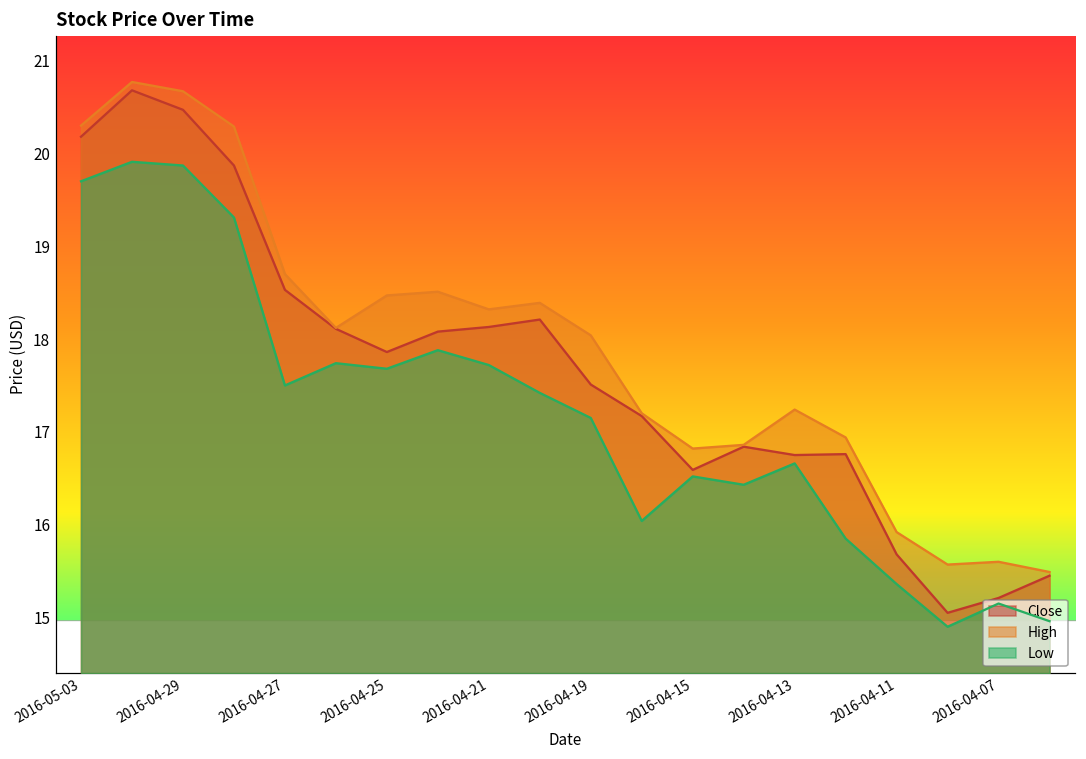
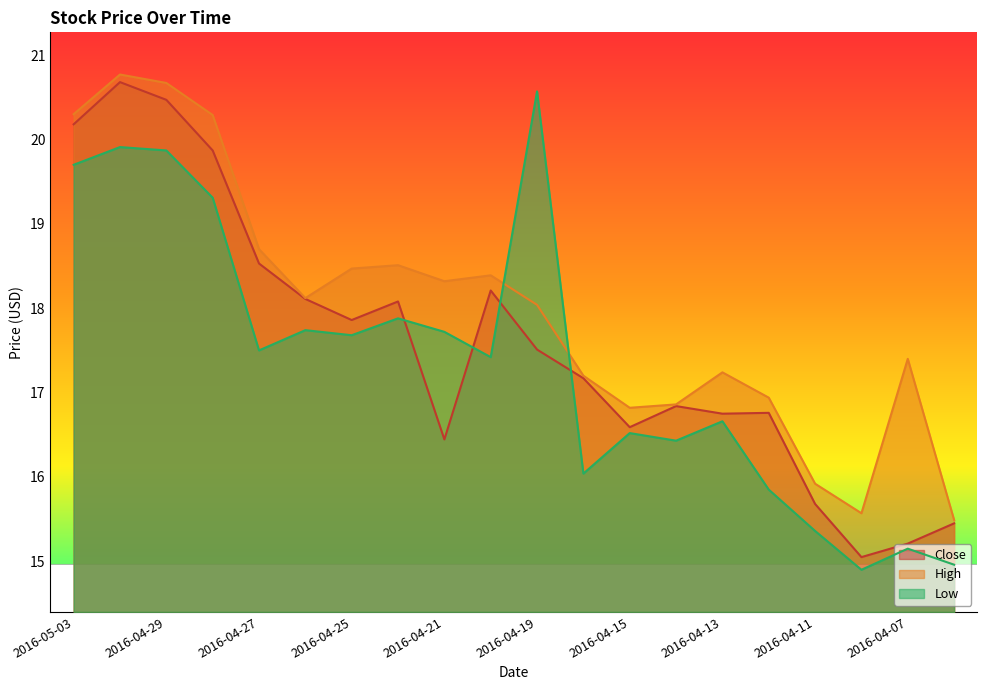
  {
    "Close": {
      "2016-05-03": 20.2,
      "2016-04-29": 20.5,
      "2016-04-27": 18.5,
      "2016-04-25": 17.9,
-     "2016-04-21": 18.1,
+     "2016-04-21": 16.4,
      "2016-04-19": 17.5,
      "2016-04-15": 16.6,
      "2016-04-13": 16.8,
      "2016-04-11": 15.7,
      "2016-04-07": 15.2
    },
    "High": {
      "2016-05-03": 20.3,
      "2016-04-29": 20.7,
      "2016-04-27": 18.7,
      "2016-04-25": 18.5,
      "2016-04-21": 18.3,
      "2016-04-19": 18.0,
      "2016-04-15": 16.8,
      "2016-04-13": 17.2,
      "2016-04-11": 15.9,
-     "2016-04-07": 15.6
+     "2016-04-07": 17.4
    },
    "Low": {
      "2016-05-03": 19.7,
      "2016-04-29": 19.9,
      "2016-04-27": 17.5,
      "2016-04-25": 17.7,
      "2016-04-21": 17.7,
-     "2016-04-19": 17.2,
+     "2016-04-19": 20.6,
      "2016-04-15": 16.5,
      "2016-04-13": 16.7,
      "2016-04-11": 15.4
    }
  }
